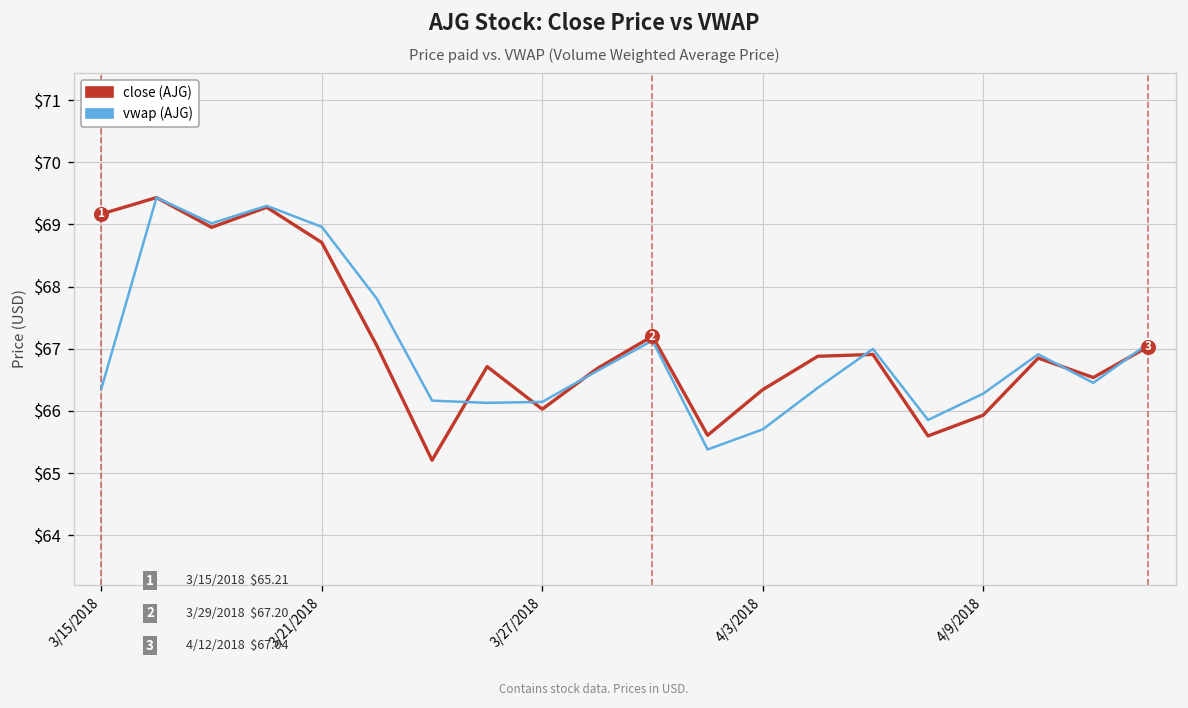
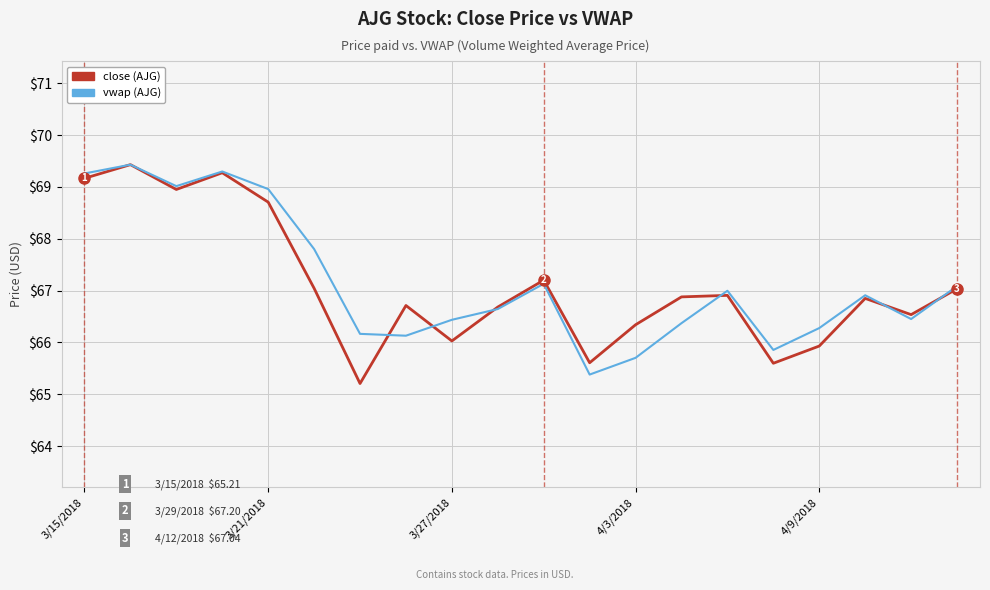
  {
    "vwap (AJG)": {
-     "3/15/2018": "$66.4",
+     "3/15/2018": "$69.3",
      "3/21/2018": "$69.0",
-     "3/27/2018": "$66.1",
+     "3/27/2018": "$66.4",
      "4/3/2018": "$65.7",
      "4/9/2018": "$66.3"
    }
  }
